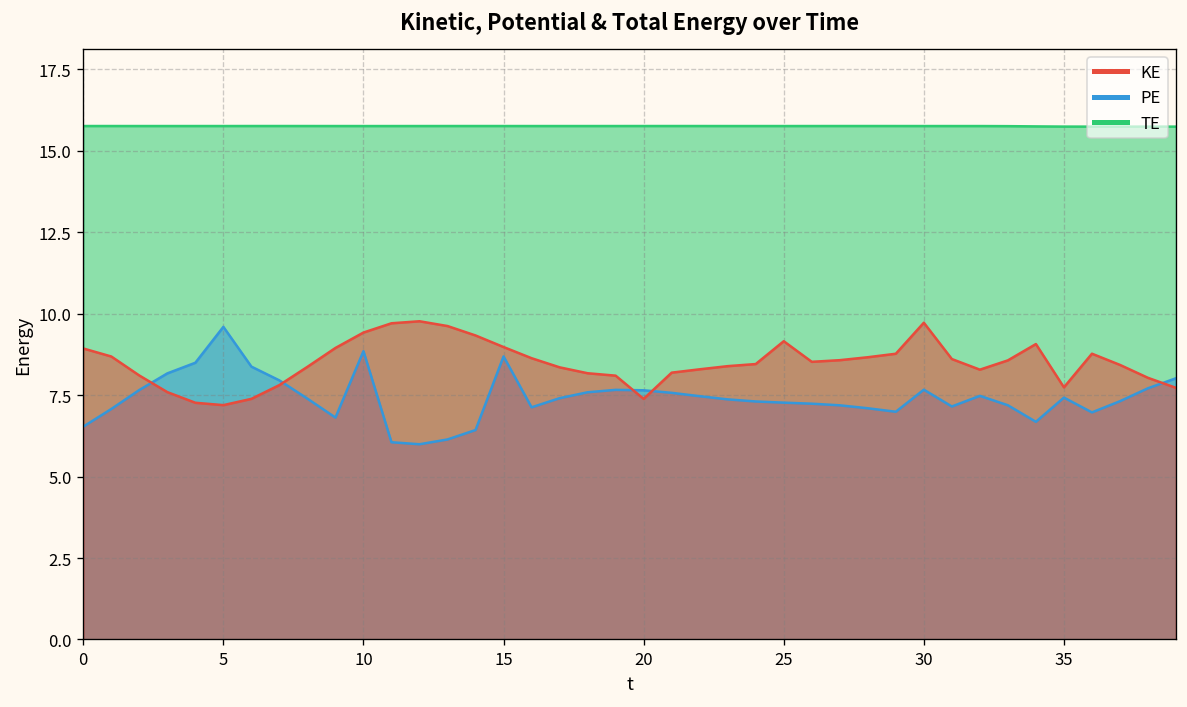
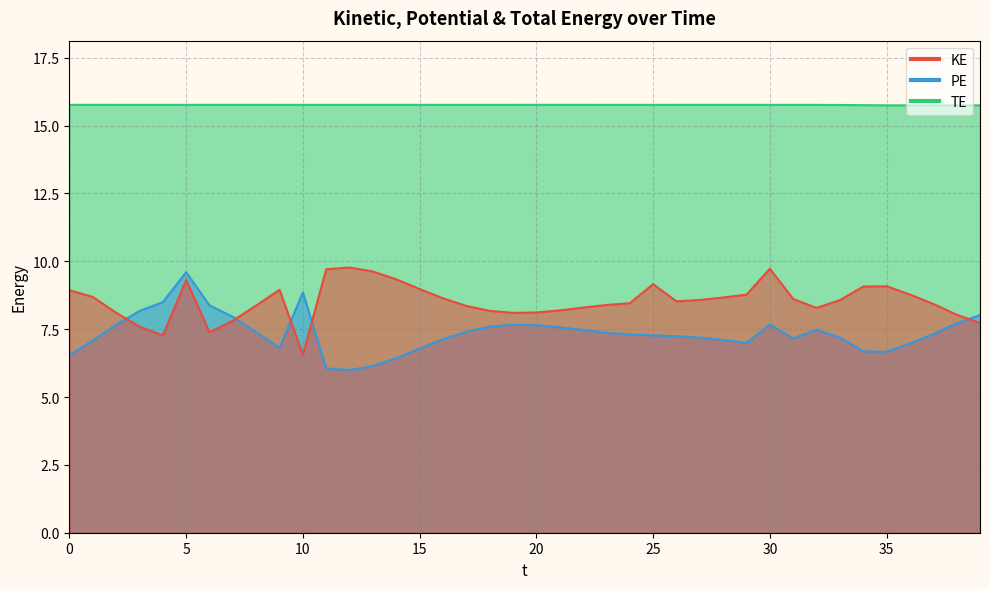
  {
    "TE": {
      "0": 15.8,
      "5": 15.8,
      "10": 15.8,
      "15": 15.8,
      "20": 15.8,
      "25": 15.8,
      "30": 15.8,
      "35": 15.7
    },
    "PE": {
      "0": 6.5,
      "5": 9.6,
      "10": 8.9,
-     "15": 8.7,
+     "15": 6.8,
      "20": 7.7,
      "25": 7.3,
      "30": 7.7,
-     "35": 7.4
+     "35": 6.7
    },
    "KE": {
      "0": 8.9,
-     "5": 7.2,
-     "10": 9.4,
+     "5": 9.3,
+     "10": 6.6,
      "15": 9.0,
-     "20": 7.4,
+     "20": 8.1,
      "25": 9.2,
      "30": 9.7,
-     "35": 7.7
+     "35": 9.1
    }
  }
